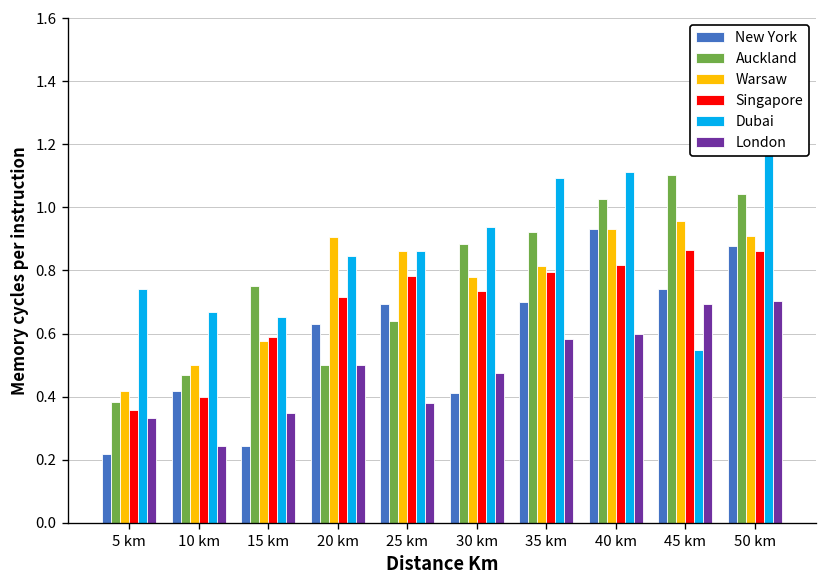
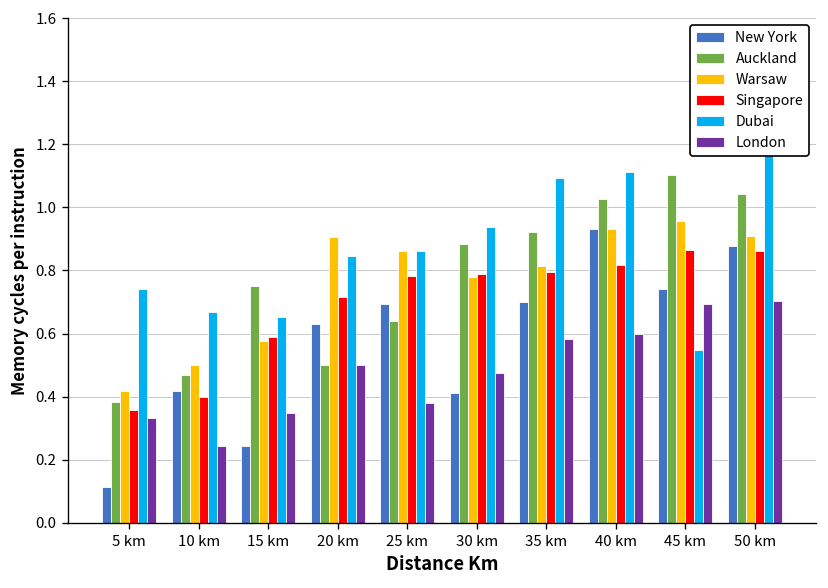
  {
    "New York": {
-     "5 km": 0.22,
+     "5 km": 0.11,
      "10 km": 0.42,
      "15 km": 0.24,
      "20 km": 0.63,
      "25 km": 0.69,
      "30 km": 0.41,
      "35 km": 0.70,
      "40 km": 0.93,
      "45 km": 0.74,
      "50 km": 0.88
    },
    "Auckland": {
      "5 km": 0.38,
      "10 km": 0.47,
      "15 km": 0.75,
      "20 km": 0.50,
      "25 km": 0.64,
      "30 km": 0.88,
      "35 km": 0.92,
      "40 km": 1.03,
      "45 km": 1.10,
      "50 km": 1.04
    },
    "Warsaw": {
      "5 km": 0.42,
      "10 km": 0.50,
      "15 km": 0.58,
      "20 km": 0.90,
      "25 km": 0.86,
      "30 km": 0.78,
      "35 km": 0.81,
      "40 km": 0.93,
      "45 km": 0.96,
      "50 km": 0.91
    },
    "Singapore": {
      "5 km": 0.36,
      "10 km": 0.40,
      "15 km": 0.59,
      "20 km": 0.71,
      "25 km": 0.78,
-     "30 km": 0.73,
+     "30 km": 0.79,
      "35 km": 0.80,
      "40 km": 0.82,
      "45 km": 0.87,
      "50 km": 0.86
    },
    "Dubai": {
      "5 km": 0.74,
      "10 km": 0.67,
      "15 km": 0.65,
      "20 km": 0.85,
      "25 km": 0.86,
      "30 km": 0.94,
      "35 km": 1.09,
      "40 km": 1.11,
      "45 km": 0.55
    },
    "London": {
      "5 km": 0.33,
      "10 km": 0.24,
      "15 km": 0.35,
      "20 km": 0.50,
      "25 km": 0.38,
      "30 km": 0.48,
      "35 km": 0.58,
      "40 km": 0.60,
      "45 km": 0.69,
      "50 km": 0.70
    }
  }
